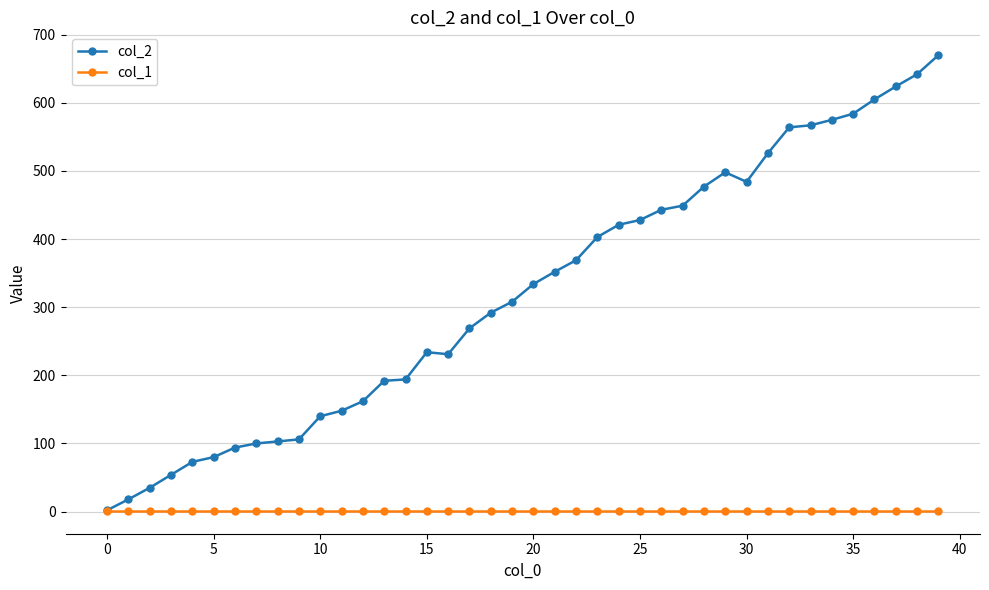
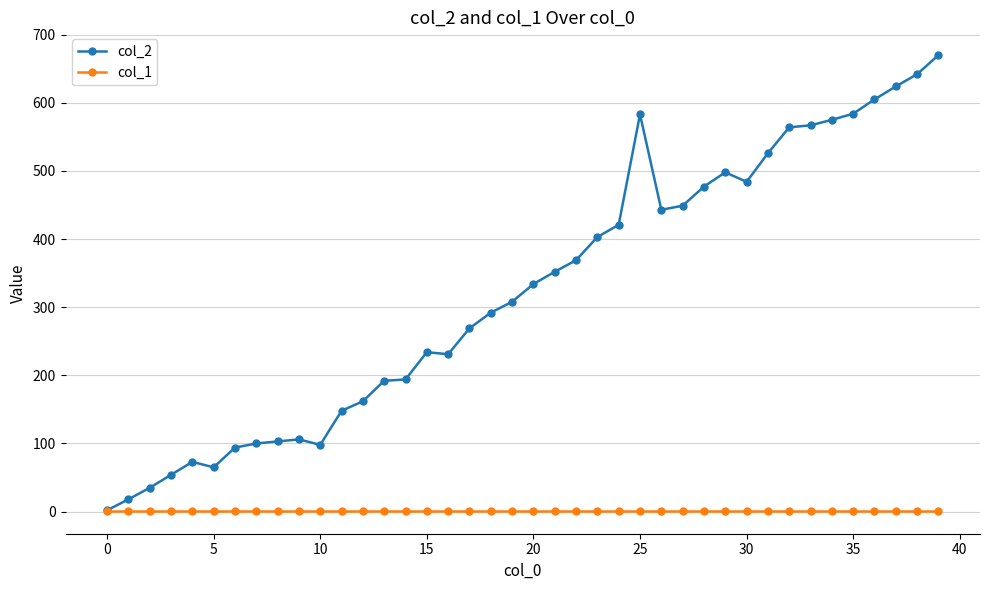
  {
    "col_2": {
-     "5": 80,
-     "10": 140,
+     "5": 70,
+     "10": 100,
      "15": 230,
      "20": 330,
-     "25": 430,
+     "25": 580,
      "30": 480,
      "35": 580
    },
    "col_1": {
      "5": 0,
      "10": 0,
      "15": 0,
      "20": 0,
      "25": 0,
      "30": 0,
      "35": 0
    }
  }
